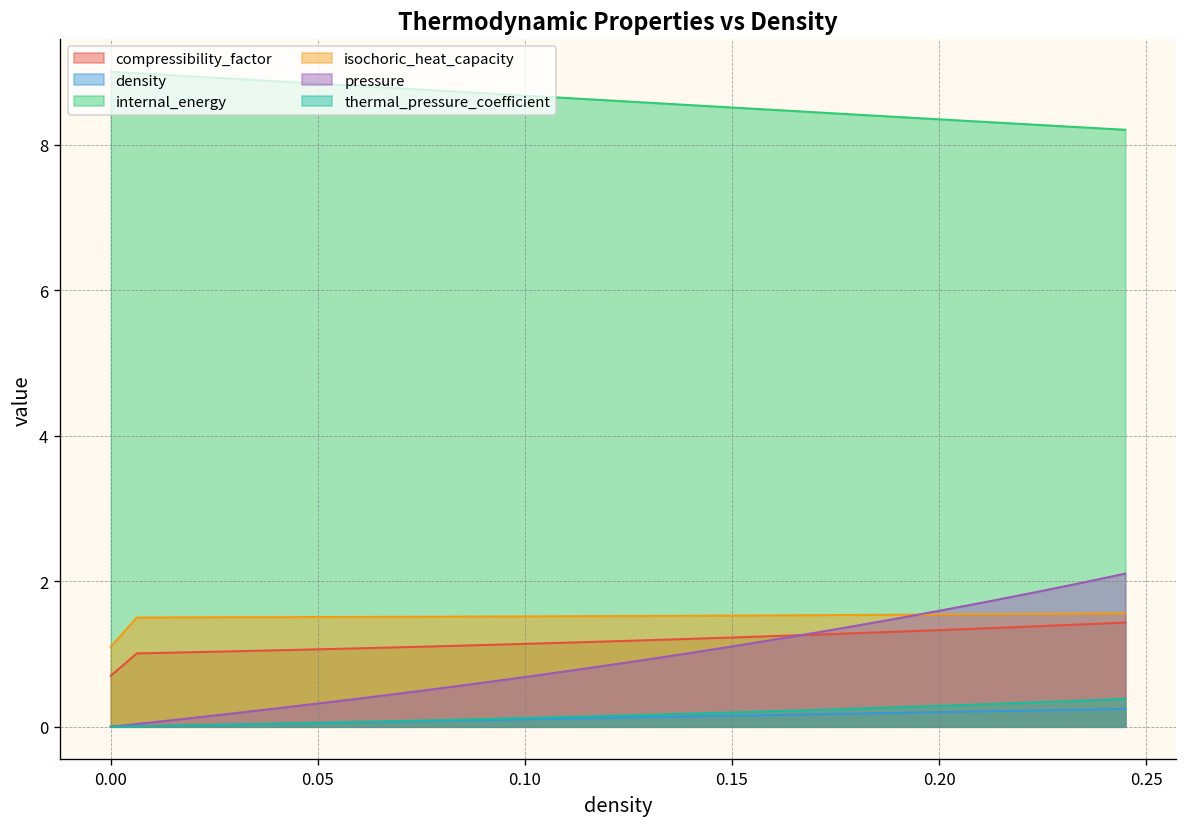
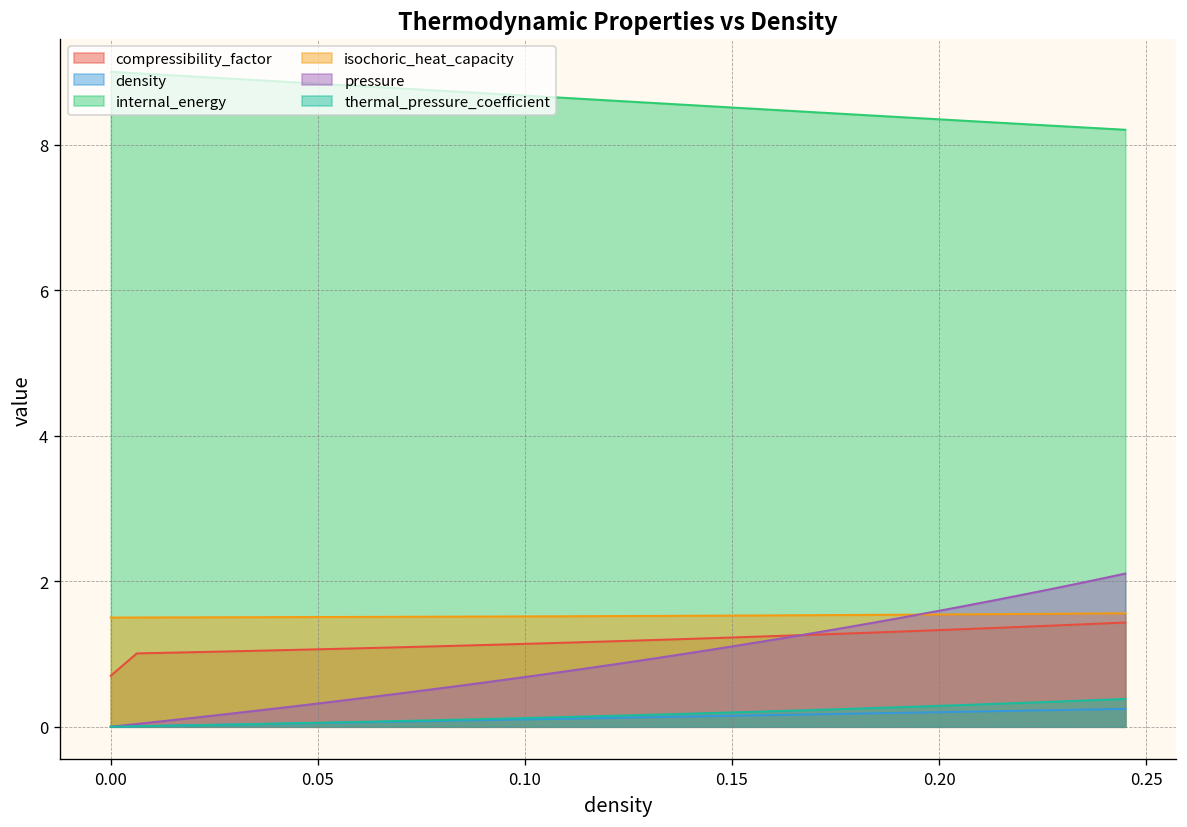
  {
    "compressibility_factor": {
      "0.00": 0.7
    },
    "isochoric_heat_capacity": {
-     "0.00": 1.1
+     "0.00": 1.5
    }
  }
